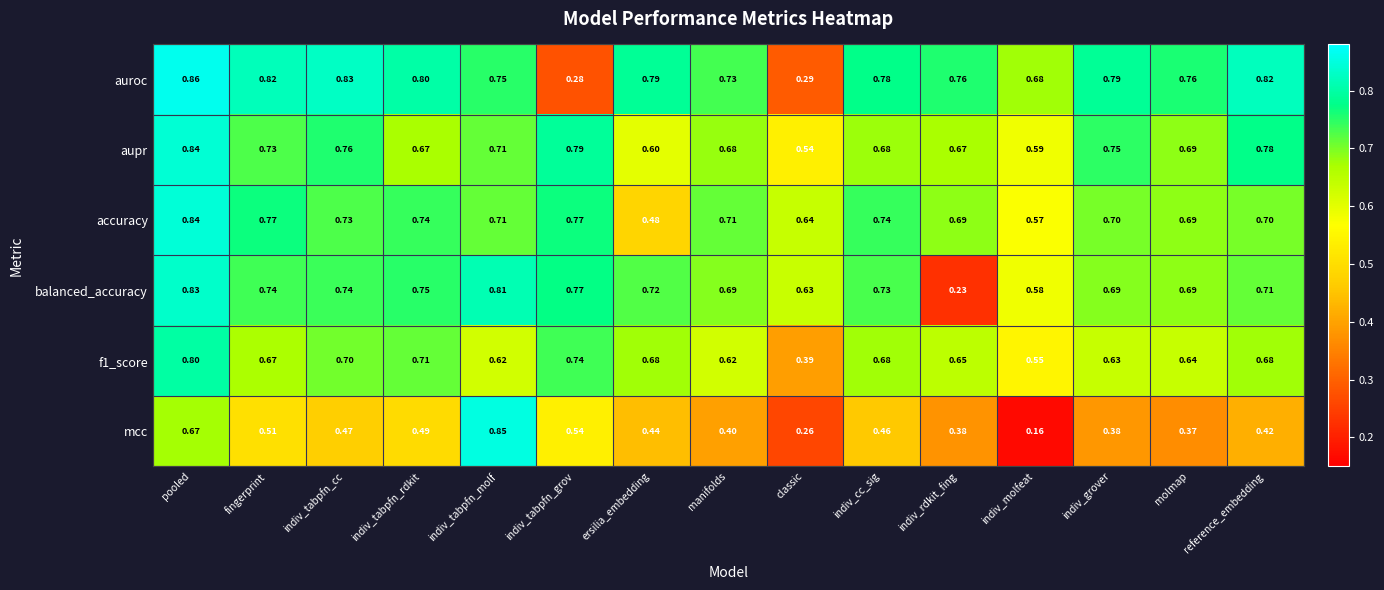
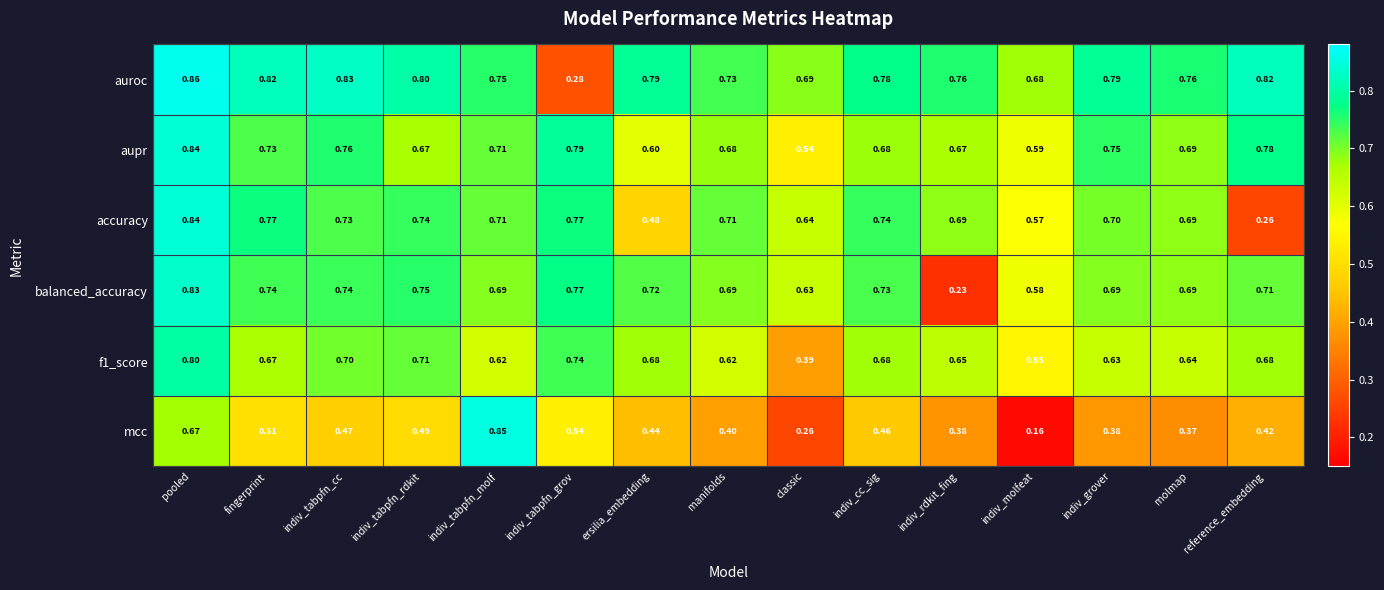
  {
    "auroc": {
      "pooled": 0.86,
      "fingerprint": 0.82,
      "indiv_tabpfn_cc": 0.83,
      "indiv_tabpfn_rdkit": 0.80,
      "indiv_tabpfn_molf": 0.75,
      "indiv_tabpfn_grov": 0.28,
      "ersilia_embedding": 0.79,
      "manifolds": 0.73,
-     "classic": 0.29,
+     "classic": 0.69,
      "indiv_cc_sig": 0.78,
      "indiv_rdkit_fing": 0.76,
      "indiv_molfeat": 0.68,
      "indiv_grover": 0.79,
      "molmap": 0.76,
      "reference_embedding": 0.82
    },
    "aupr": {
      "pooled": 0.84,
      "fingerprint": 0.73,
      "indiv_tabpfn_cc": 0.76,
      "indiv_tabpfn_rdkit": 0.67,
      "indiv_tabpfn_molf": 0.71,
      "indiv_tabpfn_grov": 0.79,
      "ersilia_embedding": 0.60,
      "manifolds": 0.68,
      "classic": 0.54,
      "indiv_cc_sig": 0.68,
      "indiv_rdkit_fing": 0.67,
      "indiv_molfeat": 0.59,
      "indiv_grover": 0.75,
      "molmap": 0.69,
      "reference_embedding": 0.78
    },
    "accuracy": {
      "pooled": 0.84,
      "fingerprint": 0.77,
      "indiv_tabpfn_cc": 0.73,
      "indiv_tabpfn_rdkit": 0.74,
      "indiv_tabpfn_molf": 0.71,
      "indiv_tabpfn_grov": 0.77,
      "ersilia_embedding": 0.48,
      "manifolds": 0.71,
      "classic": 0.64,
      "indiv_cc_sig": 0.74,
      "indiv_rdkit_fing": 0.69,
      "indiv_molfeat": 0.57,
      "indiv_grover": 0.70,
      "molmap": 0.69,
-     "reference_embedding": 0.70
+     "reference_embedding": 0.26
    },
    "balanced_accuracy": {
      "pooled": 0.83,
      "fingerprint": 0.74,
      "indiv_tabpfn_cc": 0.74,
      "indiv_tabpfn_rdkit": 0.75,
-     "indiv_tabpfn_molf": 0.81,
+     "indiv_tabpfn_molf": 0.69,
      "indiv_tabpfn_grov": 0.77,
      "ersilia_embedding": 0.72,
      "manifolds": 0.69,
      "classic": 0.63,
      "indiv_cc_sig": 0.73,
      "indiv_rdkit_fing": 0.23,
      "indiv_molfeat": 0.58,
      "indiv_grover": 0.69,
      "molmap": 0.69,
      "reference_embedding": 0.71
    },
    "f1_score": {
      "pooled": 0.80,
      "fingerprint": 0.67,
      "indiv_tabpfn_cc": 0.70,
      "indiv_tabpfn_rdkit": 0.71,
      "indiv_tabpfn_molf": 0.62,
      "indiv_tabpfn_grov": 0.74,
      "ersilia_embedding": 0.68,
      "manifolds": 0.62,
      "classic": 0.39,
      "indiv_cc_sig": 0.68,
      "indiv_rdkit_fing": 0.65,
      "indiv_molfeat": 0.55,
      "indiv_grover": 0.63,
      "molmap": 0.64,
      "reference_embedding": 0.68
    },
    "mcc": {
      "pooled": 0.67,
      "fingerprint": 0.51,
      "indiv_tabpfn_cc": 0.47,
      "indiv_tabpfn_rdkit": 0.49,
      "indiv_tabpfn_molf": 0.85,
      "indiv_tabpfn_grov": 0.54,
      "ersilia_embedding": 0.44,
      "manifolds": 0.40,
      "classic": 0.26,
      "indiv_cc_sig": 0.46,
      "indiv_rdkit_fing": 0.38,
      "indiv_molfeat": 0.16,
      "indiv_grover": 0.38,
      "molmap": 0.37,
      "reference_embedding": 0.42
    }
  }
